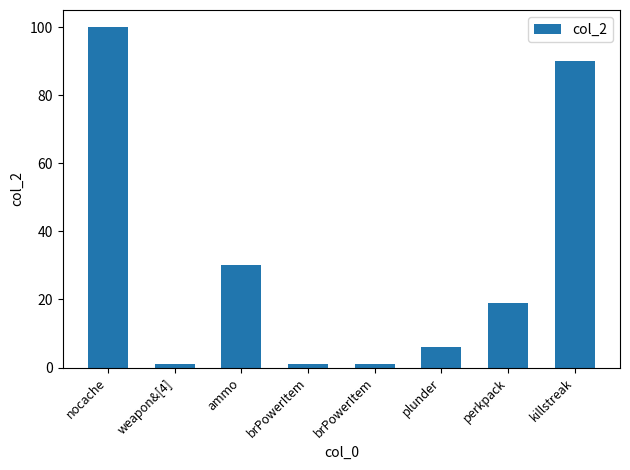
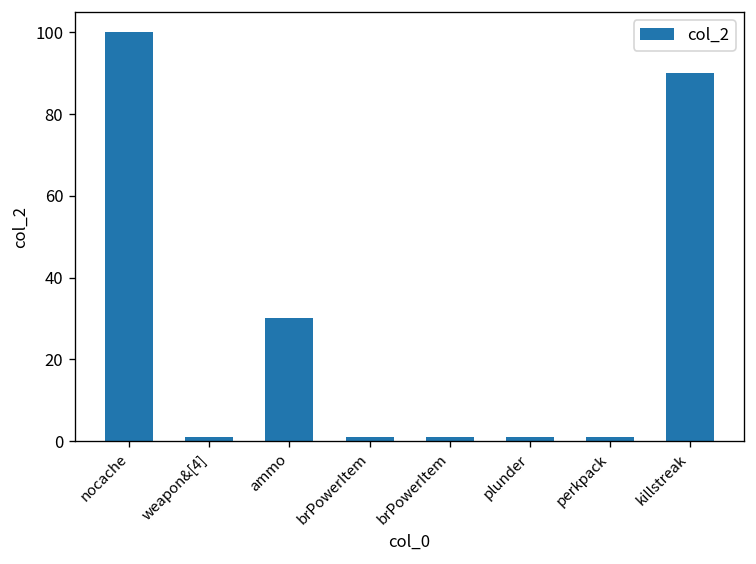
  {
    "nocache": 100,
    "weapon&[4]": 1,
    "ammo": 30,
-   "plunder": 6,
-   "perkpack": 19,
+   "plunder": 1,
+   "perkpack": 1,
    "killstreak": 90
  }
